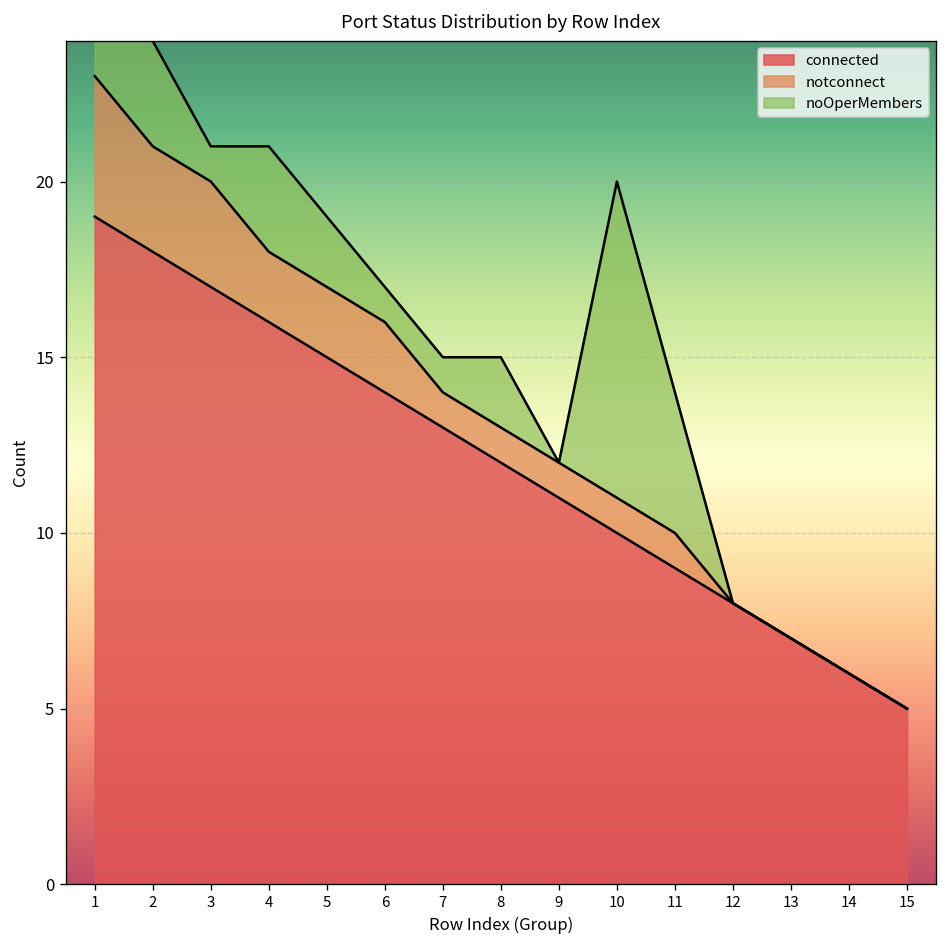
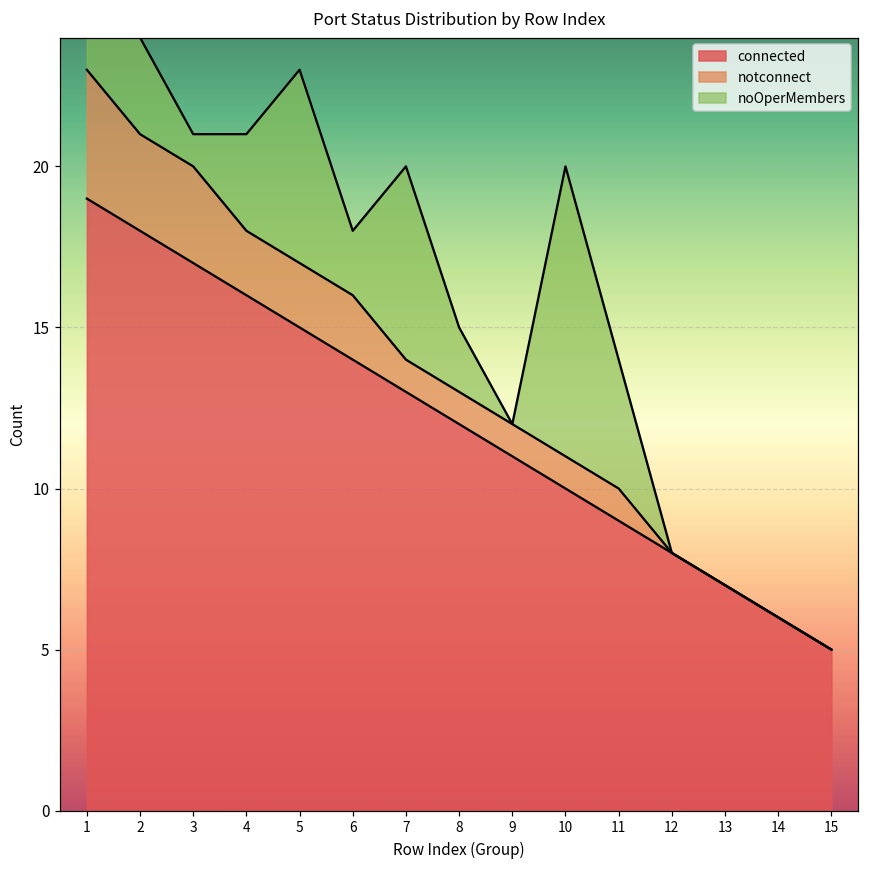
  {
    "noOperMembers": {
      "2": 3,
      "3": 1,
      "4": 3,
-     "5": 2,
-     "6": 1,
-     "7": 1,
+     "5": 6,
+     "6": 2,
+     "7": 6,
      "8": 2,
      "10": 9,
      "11": 4
    }
  }
